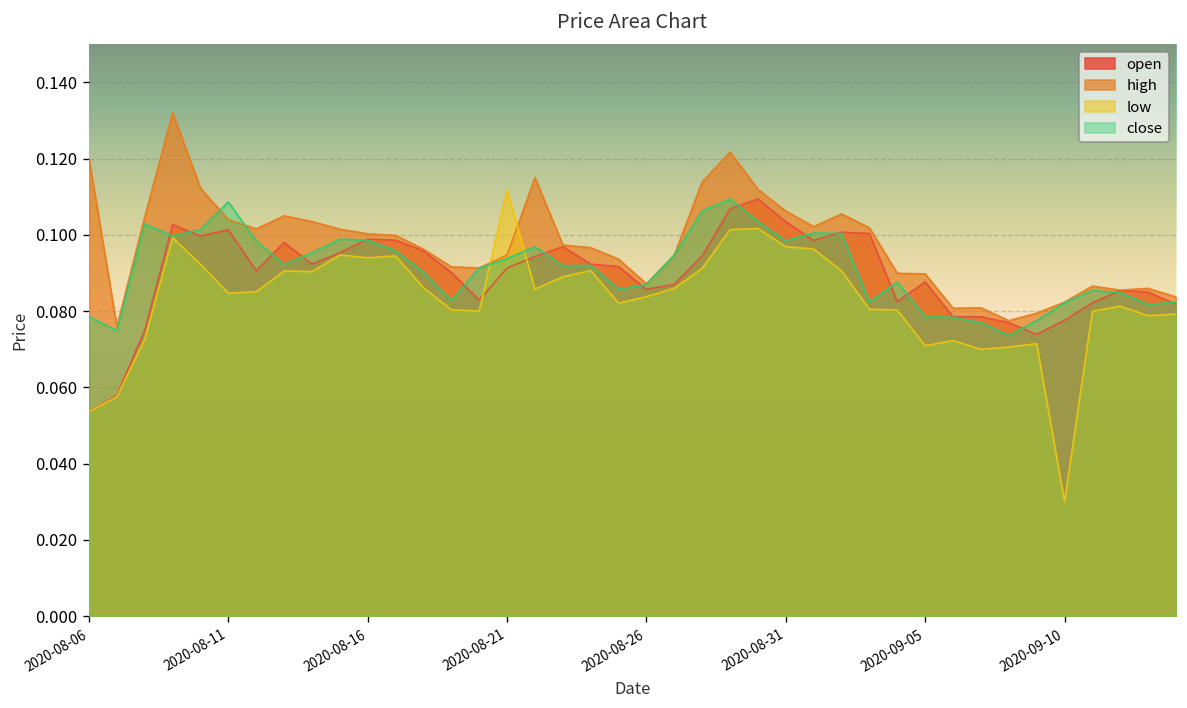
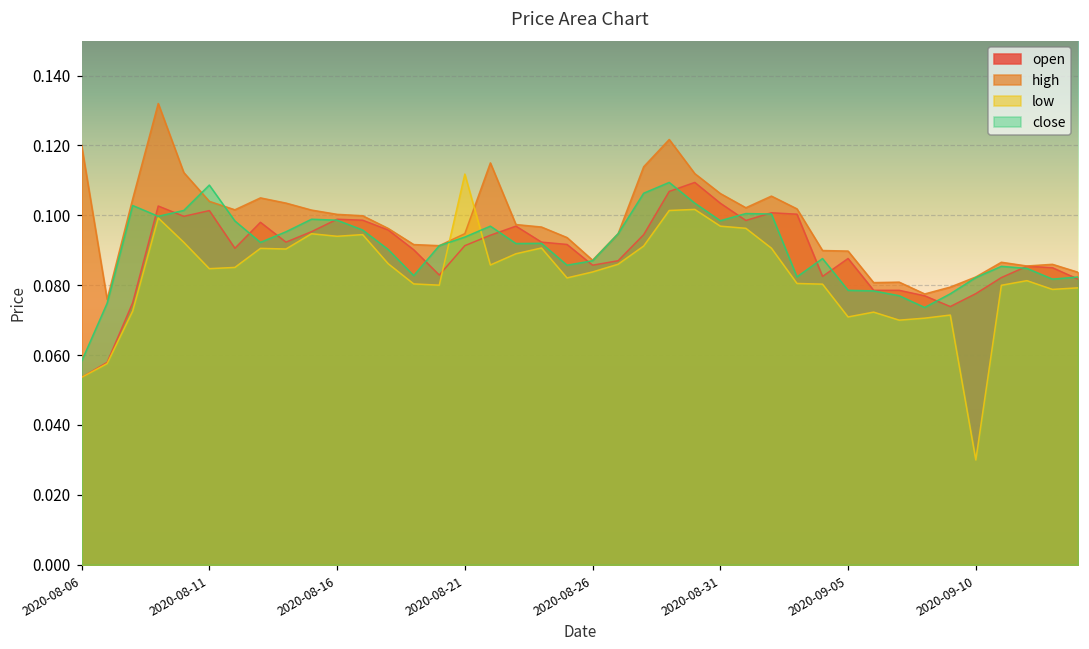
  {
    "low": {
      "2020-08-11": 0.085,
      "2020-08-16": 0.094,
      "2020-08-21": 0.112,
      "2020-08-26": 0.084,
      "2020-08-31": 0.097,
      "2020-09-05": 0.071,
      "2020-09-10": 0.030
    },
    "close": {
-     "2020-08-06": 0.079,
+     "2020-08-06": 0.058,
      "2020-08-11": 0.109,
      "2020-08-21": 0.094,
      "2020-08-31": 0.098,
      "2020-09-05": 0.079
    }
  }
